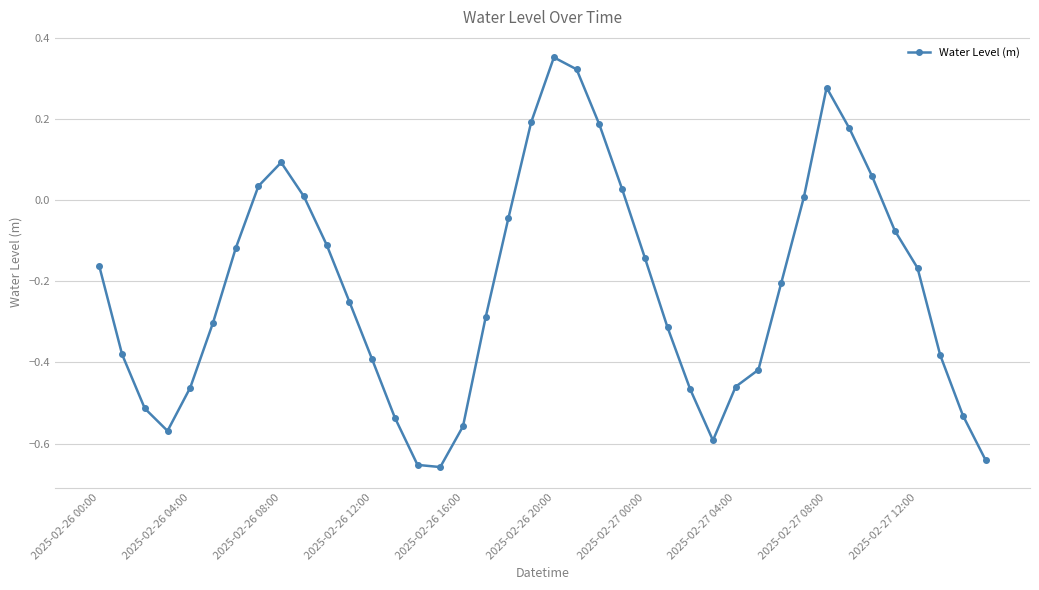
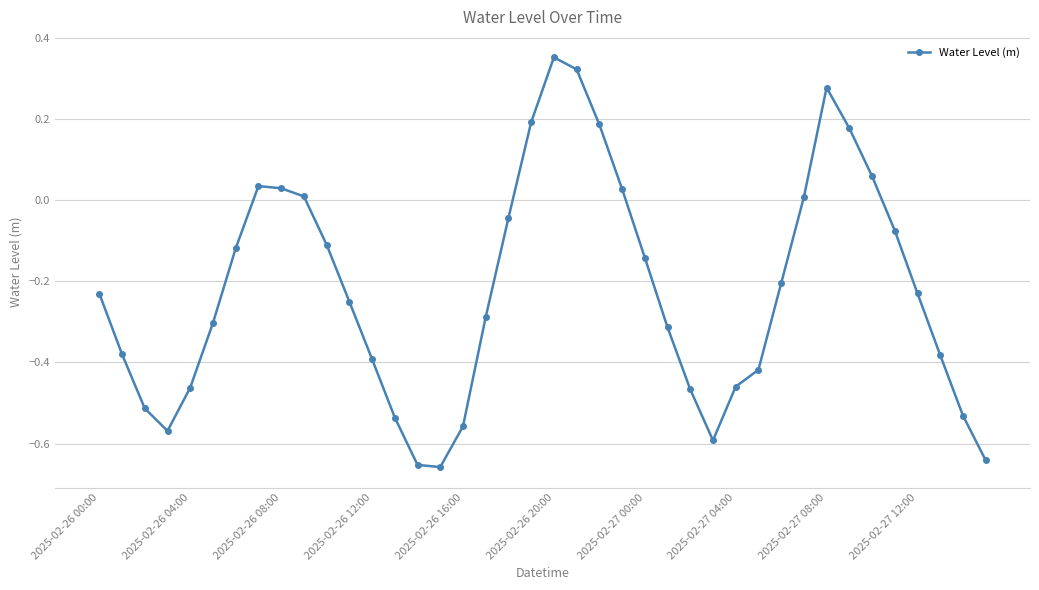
  {
-   "2025-02-26 00:00": -0.16,
+   "2025-02-26 00:00": -0.23,
    "2025-02-26 04:00": -0.46,
-   "2025-02-26 08:00": 0.09,
+   "2025-02-26 08:00": 0.03,
    "2025-02-26 12:00": -0.39,
    "2025-02-26 16:00": -0.56,
    "2025-02-26 20:00": 0.35,
    "2025-02-27 00:00": -0.14,
    "2025-02-27 04:00": -0.46,
    "2025-02-27 08:00": 0.28,
-   "2025-02-27 12:00": -0.17
+   "2025-02-27 12:00": -0.23
  }
